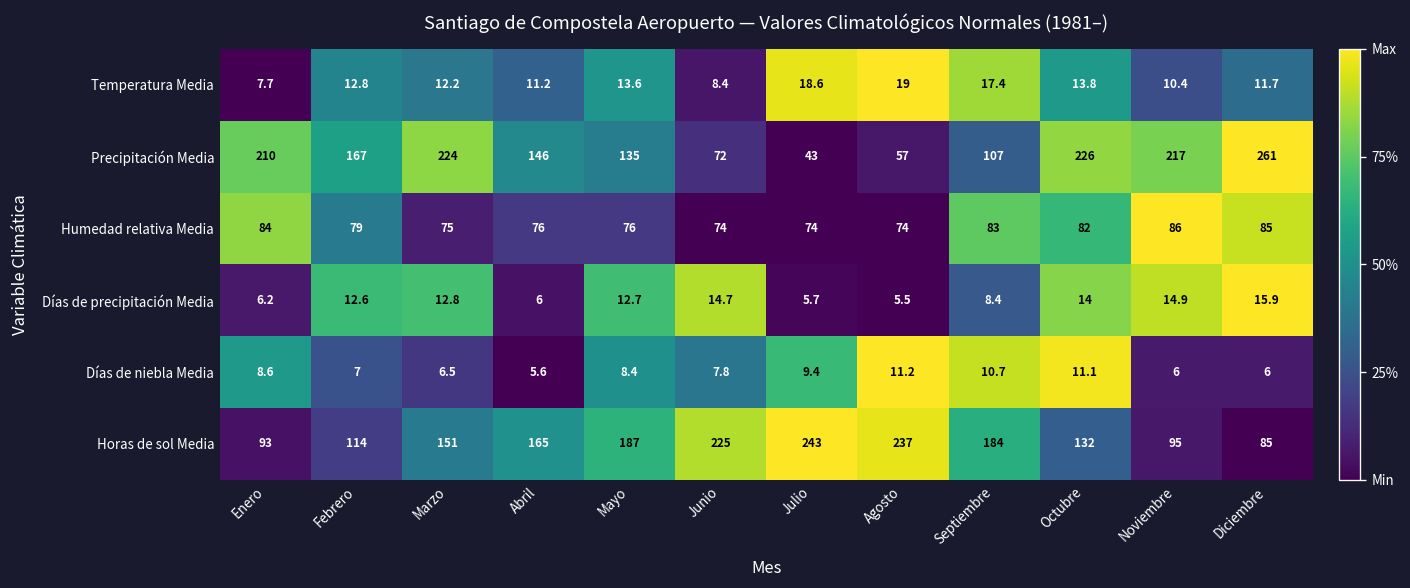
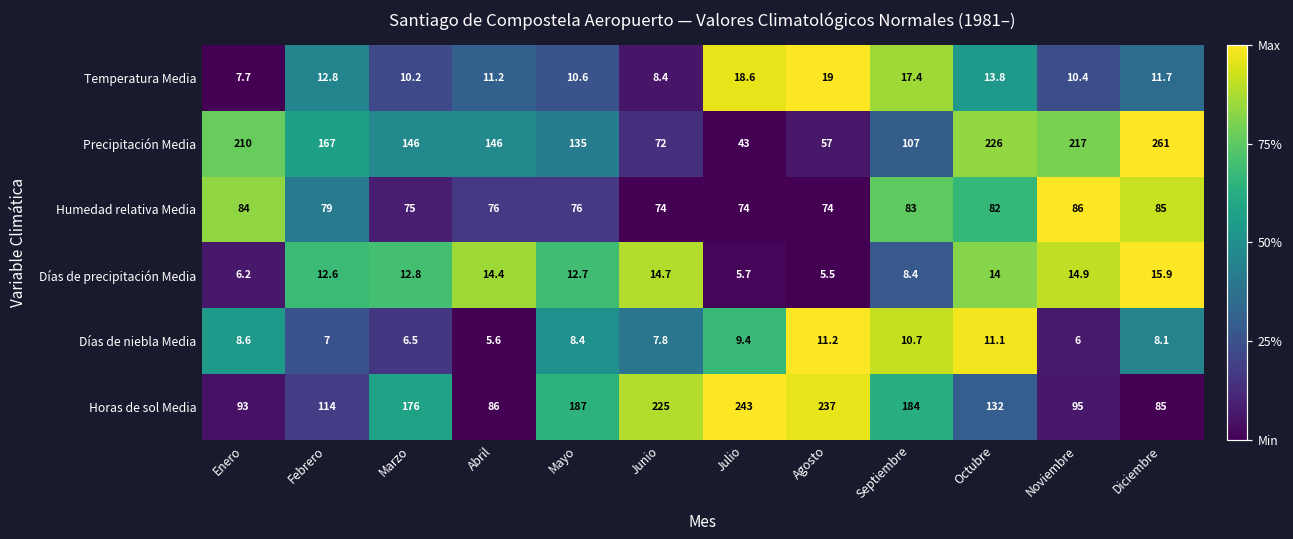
  {
    "Temperatura Media": {
      "Enero": 7.7,
      "Febrero": 12.8,
-     "Marzo": 12.2,
+     "Marzo": 10.2,
      "Abril": 11.2,
-     "Mayo": 13.6,
+     "Mayo": 10.6,
      "Junio": 8.4,
      "Julio": 18.6,
      "Agosto": 19,
      "Septiembre": 17.4,
      "Octubre": 13.8,
      "Noviembre": 10.4,
      "Diciembre": 11.7
    },
    "Precipitación Media": {
      "Enero": 210,
      "Febrero": 167,
-     "Marzo": 224,
+     "Marzo": 146,
      "Abril": 146,
      "Mayo": 135,
      "Junio": 72,
      "Julio": 43,
      "Agosto": 57,
      "Septiembre": 107,
      "Octubre": 226,
      "Noviembre": 217,
      "Diciembre": 261
    },
    "Humedad relativa Media": {
      "Enero": 84,
      "Febrero": 79,
      "Marzo": 75,
      "Abril": 76,
      "Mayo": 76,
      "Junio": 74,
      "Julio": 74,
      "Agosto": 74,
      "Septiembre": 83,
      "Octubre": 82,
      "Noviembre": 86,
      "Diciembre": 85
    },
    "Días de precipitación Media": {
      "Enero": 6.2,
      "Febrero": 12.6,
      "Marzo": 12.8,
-     "Abril": 6,
+     "Abril": 14.4,
      "Mayo": 12.7,
      "Junio": 14.7,
      "Julio": 5.7,
      "Agosto": 5.5,
      "Septiembre": 8.4,
      "Octubre": 14,
      "Noviembre": 14.9,
      "Diciembre": 15.9
    },
    "Días de niebla Media": {
      "Enero": 8.6,
      "Febrero": 7,
      "Marzo": 6.5,
      "Abril": 5.6,
      "Mayo": 8.4,
      "Junio": 7.8,
      "Julio": 9.4,
      "Agosto": 11.2,
      "Septiembre": 10.7,
      "Octubre": 11.1,
      "Noviembre": 6,
-     "Diciembre": 6
+     "Diciembre": 8.1
    },
    "Horas de sol Media": {
      "Enero": 93,
      "Febrero": 114,
-     "Marzo": 151,
-     "Abril": 165,
+     "Marzo": 176,
+     "Abril": 86,
      "Mayo": 187,
      "Junio": 225,
      "Julio": 243,
      "Agosto": 237,
      "Septiembre": 184,
      "Octubre": 132,
      "Noviembre": 95,
      "Diciembre": 85
    }
  }
